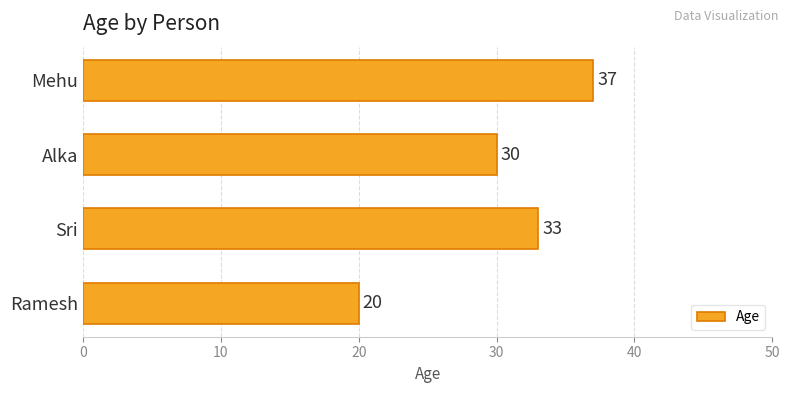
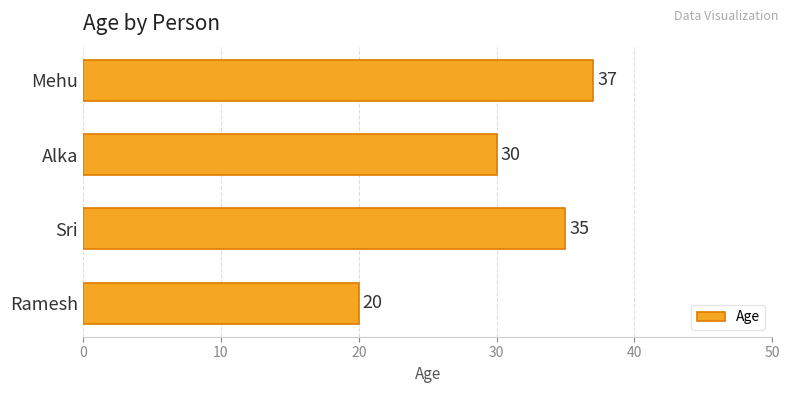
  {
    "Mehu": 37,
    "Alka": 30,
-   "Sri": 33,
+   "Sri": 35,
    "Ramesh": 20
  }
